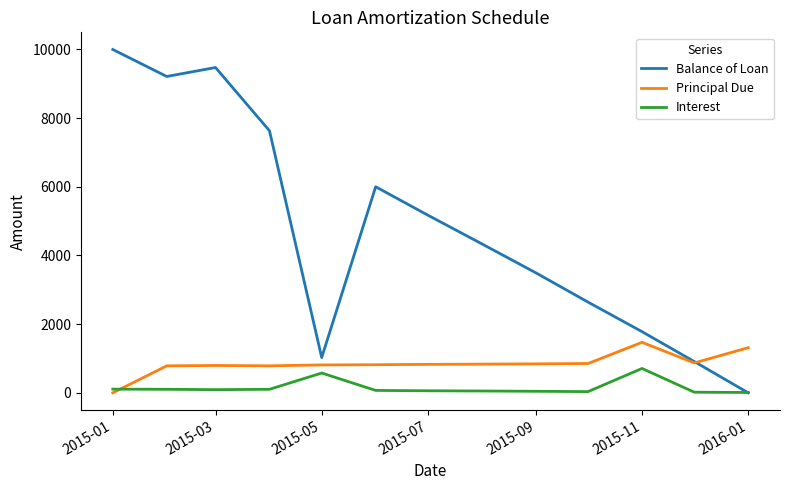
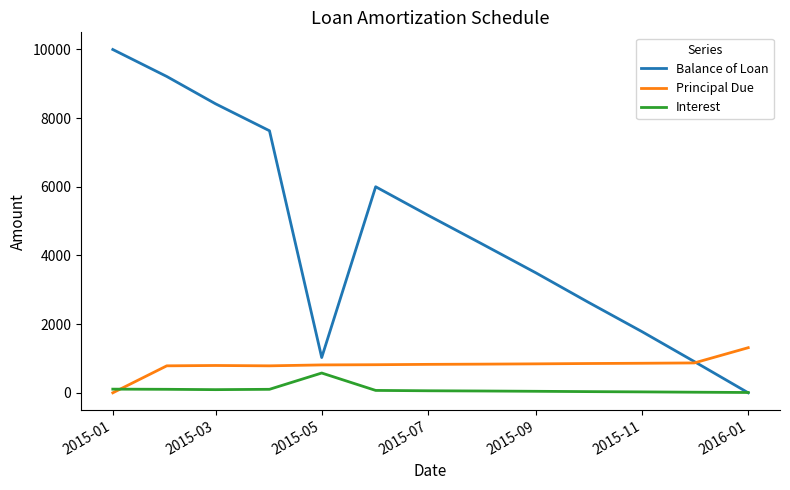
  {
    "Balance of Loan": {
      "2015-01": 10000,
-     "2015-03": 9500,
+     "2015-03": 8400,
      "2015-05": 1000,
      "2015-07": 5200,
      "2015-09": 3500,
      "2015-11": 1800
    },
    "Principal Due": {
      "2015-01": 0,
      "2015-03": 800,
      "2015-05": 800,
      "2015-07": 800,
      "2015-09": 800,
-     "2015-11": 1500,
+     "2015-11": 900,
      "2016-01": 1300
    },
    "Interest": {
      "2015-01": 100,
      "2015-03": 100,
      "2015-05": 600,
      "2015-07": 100,
      "2015-09": 0,
-     "2015-11": 700
+     "2015-11": 0
    }
  }
